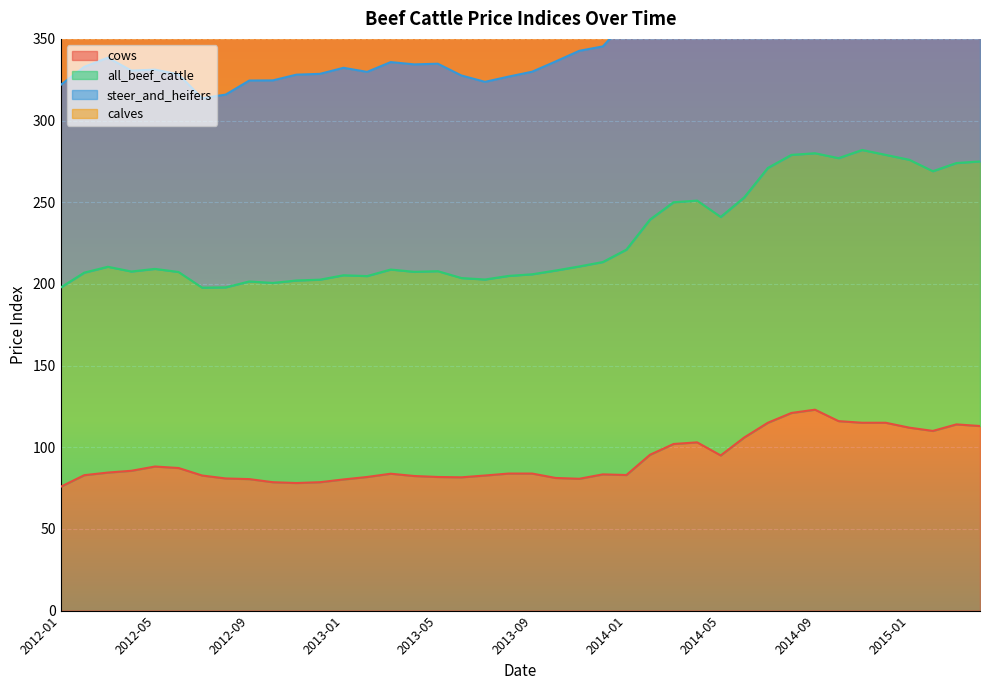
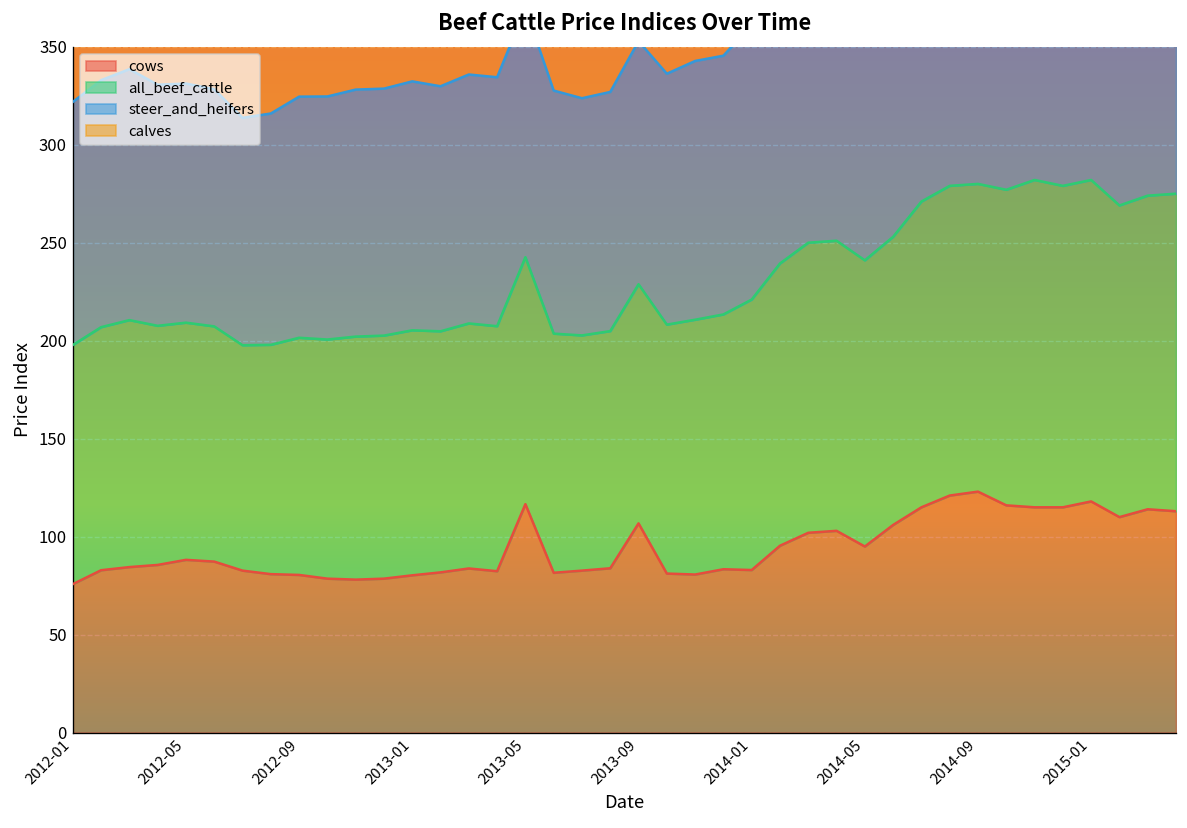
  {
    "cows": {
      "2012-01": 76,
      "2012-05": 88,
      "2012-09": 81,
      "2013-01": 80,
-     "2013-05": 82,
-     "2013-09": 84,
+     "2013-05": 117,
+     "2013-09": 107,
      "2014-01": 83,
      "2014-05": 95,
      "2014-09": 123,
-     "2015-01": 112
+     "2015-01": 118
    },
    "all_beef_cattle": {
      "2012-01": 122,
      "2012-05": 121,
      "2012-09": 121,
      "2013-01": 125,
      "2013-05": 126,
      "2013-09": 122,
      "2014-01": 138,
      "2014-05": 146,
      "2014-09": 157,
      "2015-01": 164
    },
    "steer_and_heifers": {
      "2012-01": 124,
      "2012-09": 123,
      "2013-01": 127
    }
  }
